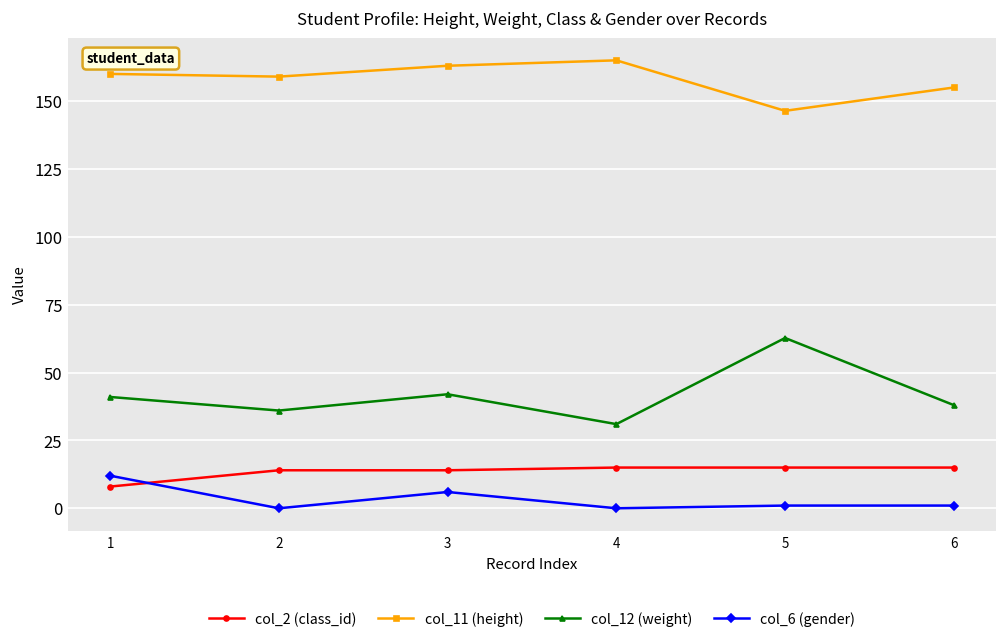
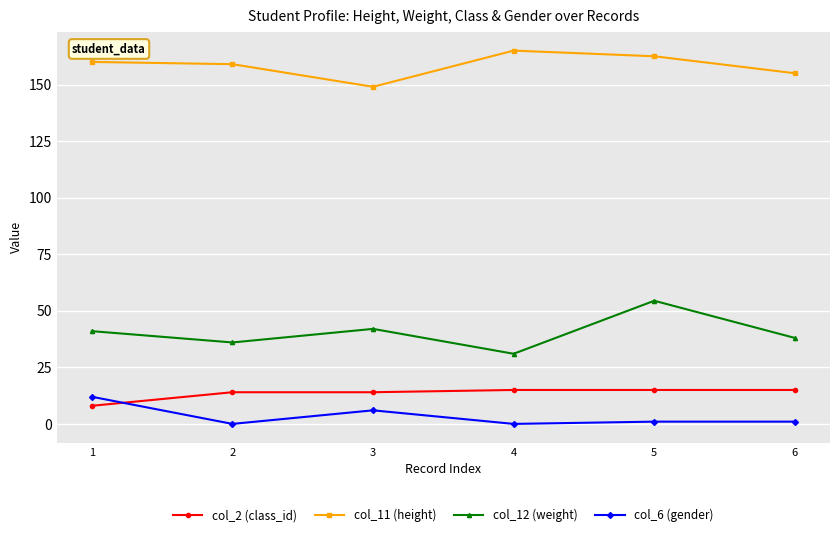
  {
    "col_2 (class_id)": {
      "1": 8,
      "2": 14,
      "3": 14,
      "4": 15,
      "5": 15,
      "6": 15
    },
    "col_11 (height)": {
      "1": 160,
      "2": 159,
-     "3": 163,
+     "3": 149,
      "4": 165,
-     "5": 146,
+     "5": 163,
      "6": 155
    },
    "col_12 (weight)": {
      "1": 41,
      "2": 36,
      "3": 42,
      "4": 31,
-     "5": 63,
+     "5": 54,
      "6": 38
    },
    "col_6 (gender)": {
      "1": 12,
      "2": 0,
      "3": 6,
      "4": 0,
      "5": 1,
      "6": 1
    }
  }
